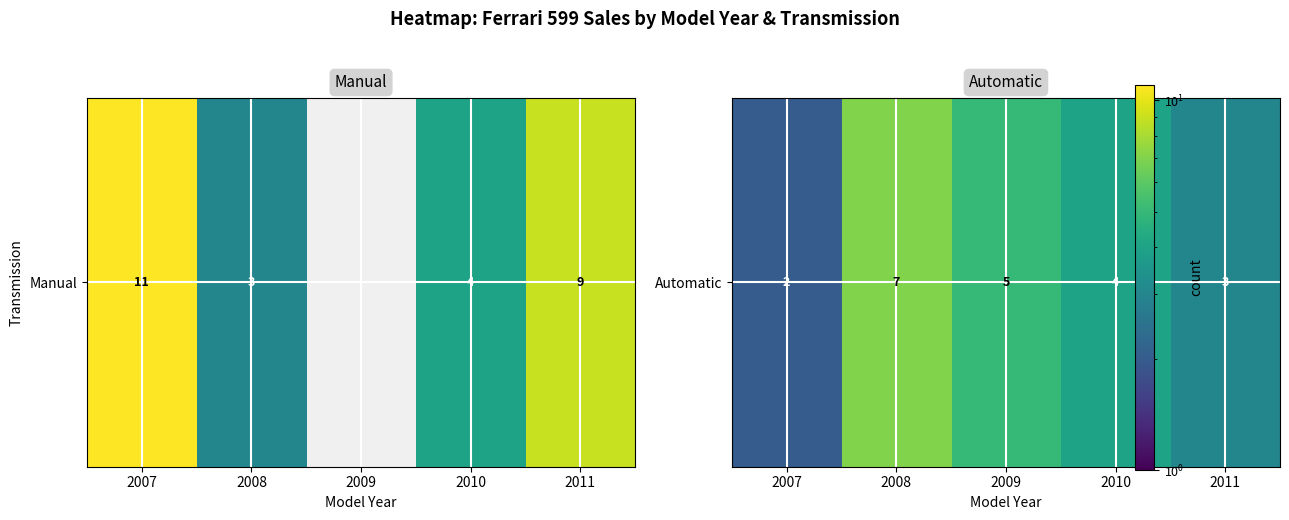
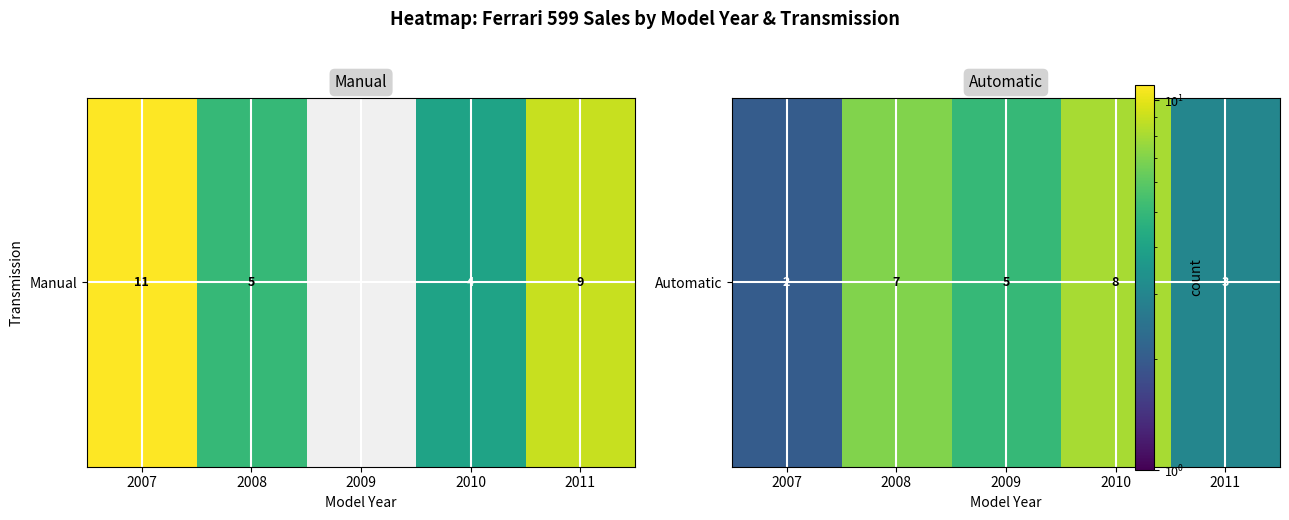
  {
    "Manual": {
      "Manual": {
        "2007": 11,
-       "2008": 3,
+       "2008": 5,
        "2010": 4,
        "2011": 9
      }
    },
    "Automatic": {
      "Automatic": {
        "2007": 2,
        "2008": 7,
        "2009": 5,
-       "2010": 4,
+       "2010": 8,
        "2011": 3
      }
    }
  }
